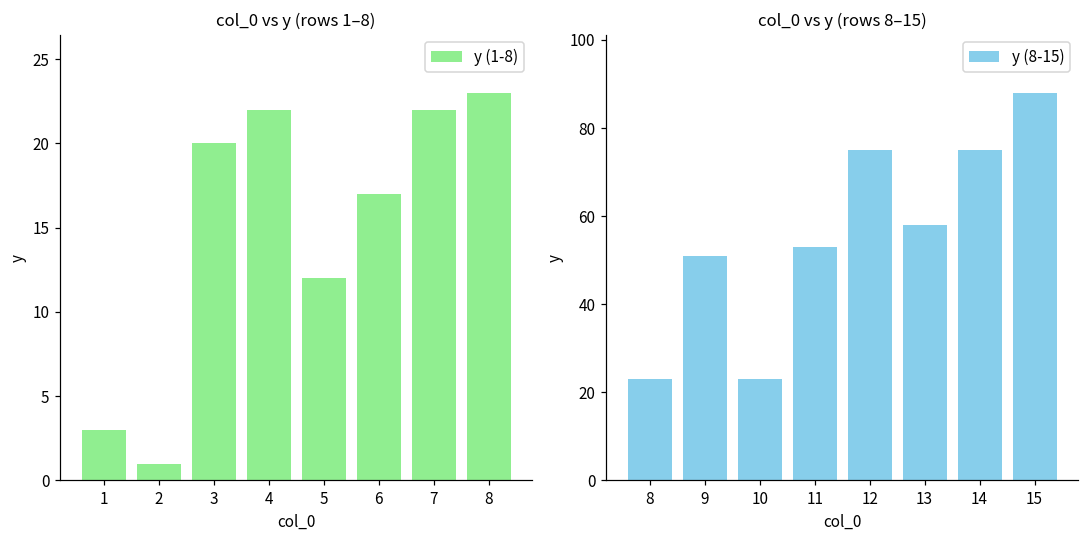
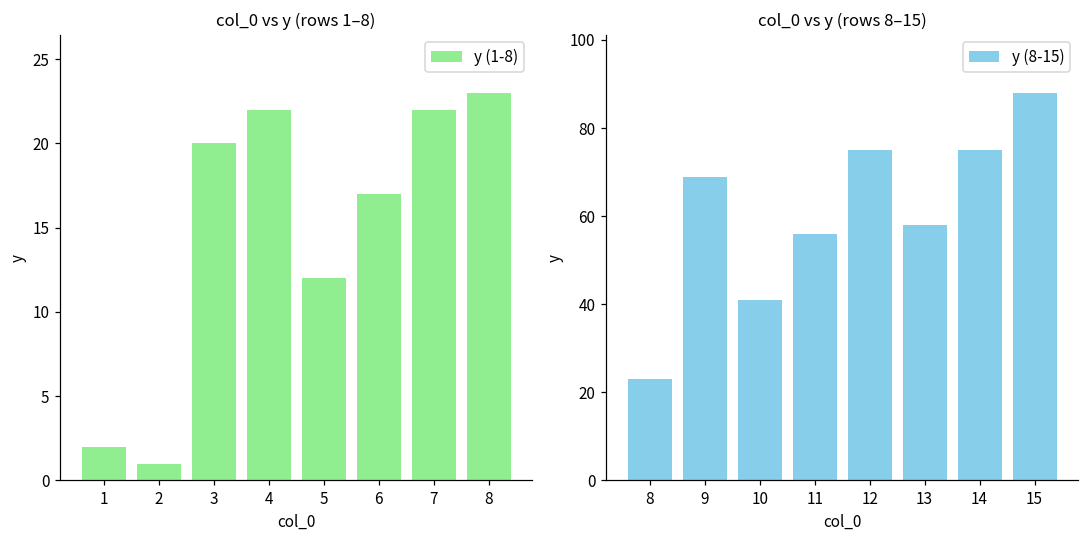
  {
    "col_0 vs y (rows 1–8)": {
-     "1": 3,
+     "1": 2,
      "2": 1,
      "3": 20,
      "4": 22,
      "5": 12,
      "6": 17,
      "7": 22,
      "8": 23
    },
    "col_0 vs y (rows 8–15)": {
      "8": 23,
-     "9": 51,
-     "10": 23,
-     "11": 53,
+     "9": 69,
+     "10": 41,
+     "11": 56,
      "12": 75,
      "13": 58,
      "14": 75,
      "15": 88
    }
  }
